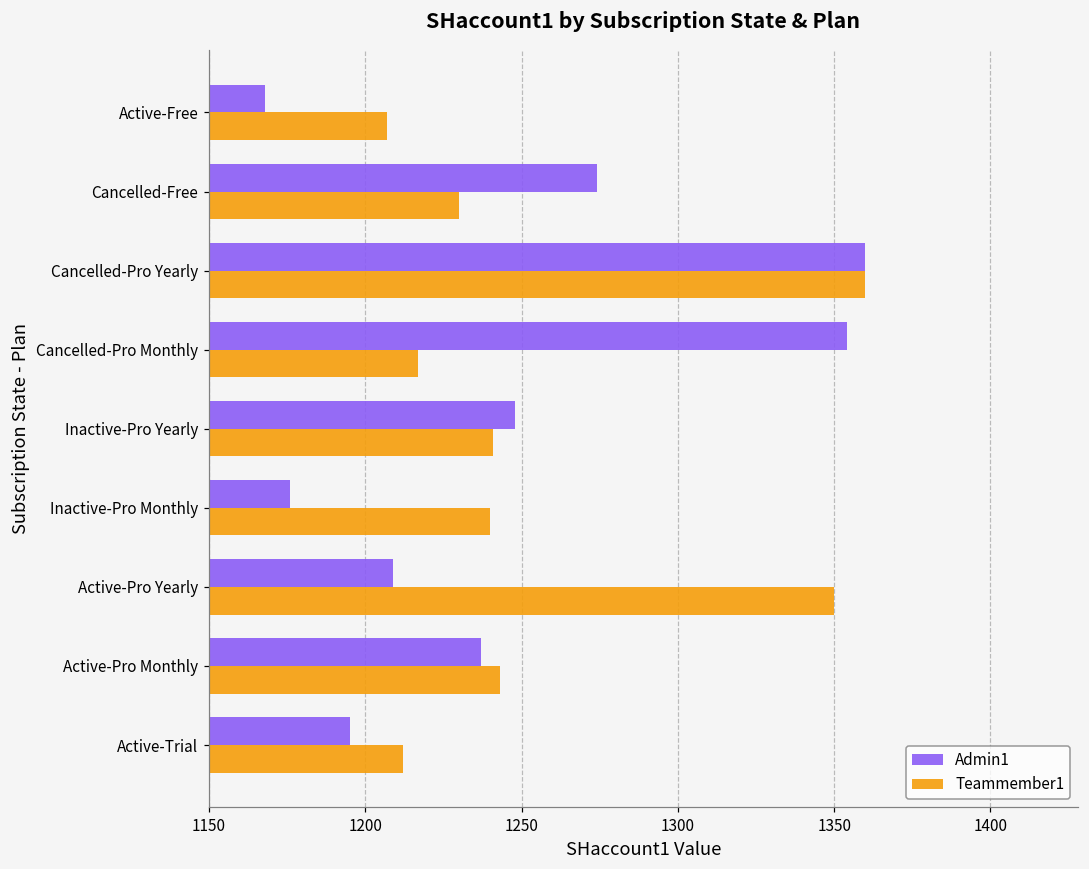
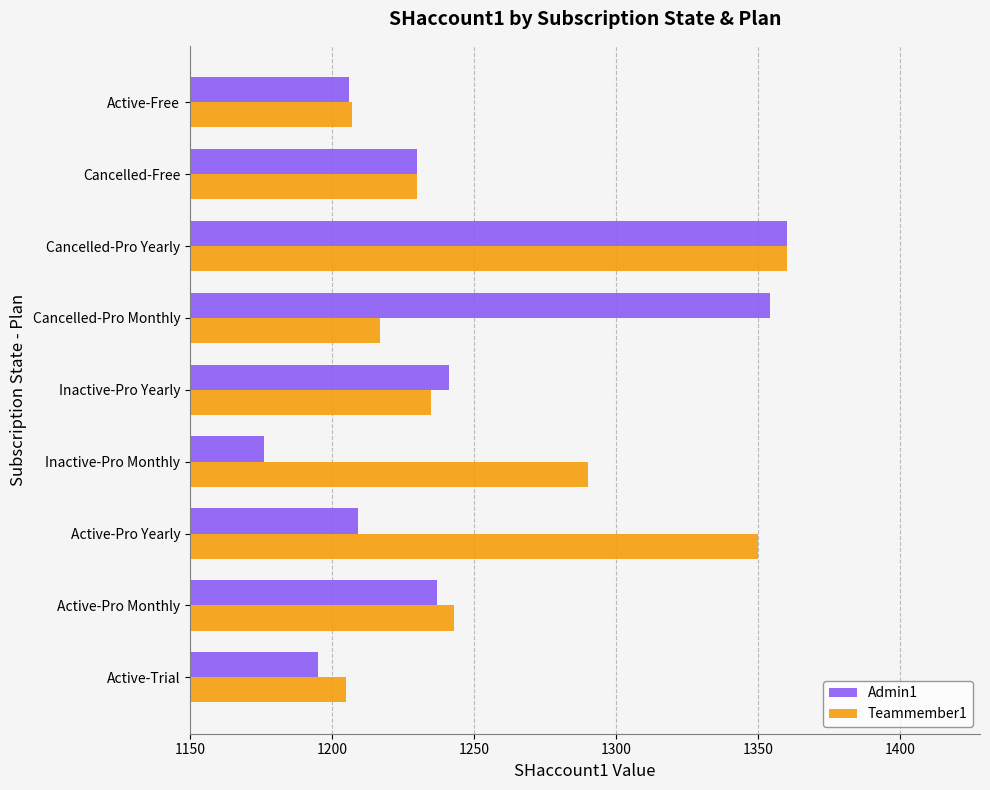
  {
    "Admin1": {
-     "Active-Free": 1168,
-     "Cancelled-Free": 1274,
+     "Active-Free": 1206,
+     "Cancelled-Free": 1230,
      "Cancelled-Pro Yearly": 1360,
      "Cancelled-Pro Monthly": 1354,
-     "Inactive-Pro Yearly": 1248,
+     "Inactive-Pro Yearly": 1241,
      "Inactive-Pro Monthly": 1176,
      "Active-Pro Yearly": 1209,
      "Active-Pro Monthly": 1237,
      "Active-Trial": 1195
    },
    "Teammember1": {
      "Active-Free": 1207,
      "Cancelled-Free": 1230,
      "Cancelled-Pro Yearly": 1360,
      "Cancelled-Pro Monthly": 1217,
-     "Inactive-Pro Yearly": 1241,
-     "Inactive-Pro Monthly": 1240,
+     "Inactive-Pro Yearly": 1235,
+     "Inactive-Pro Monthly": 1290,
      "Active-Pro Yearly": 1350,
      "Active-Pro Monthly": 1243,
-     "Active-Trial": 1212
+     "Active-Trial": 1205
    }
  }
